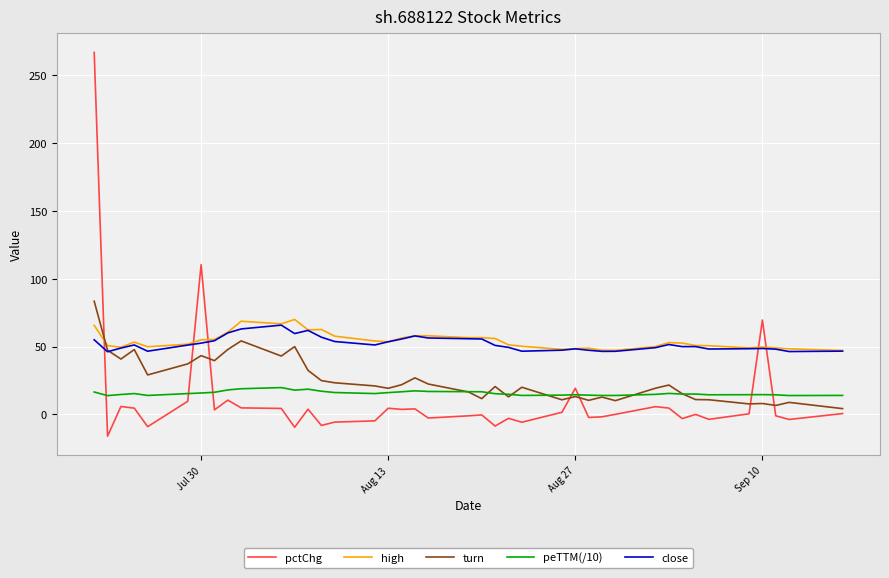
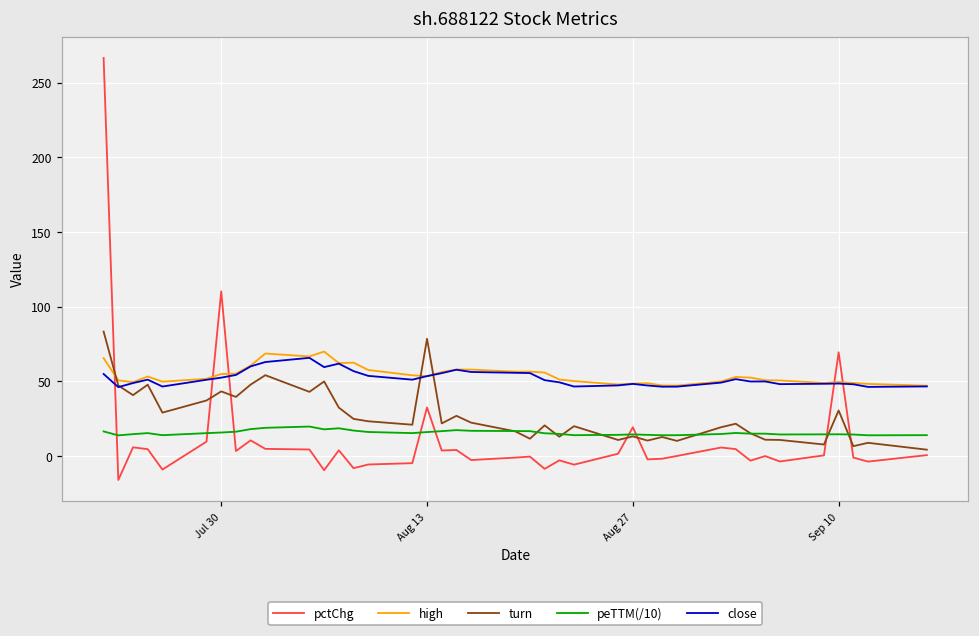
  {
    "pctChg": {
      "Jul 30": 110,
-     "Aug 13": 5,
+     "Aug 13": 33,
      "Aug 27": 19,
      "Sep 10": 70
    },
    "high": {
      "Jul 30": 55
    },
    "turn": {
      "Jul 30": 43,
-     "Aug 13": 19,
-     "Sep 10": 8
+     "Aug 13": 79,
+     "Sep 10": 31
    },
    "peTTM(/10)": {
      "Jul 30": 16,
      "Aug 13": 16,
      "Sep 10": 15
    },
    "close": {
      "Jul 30": 53
    }
  }
